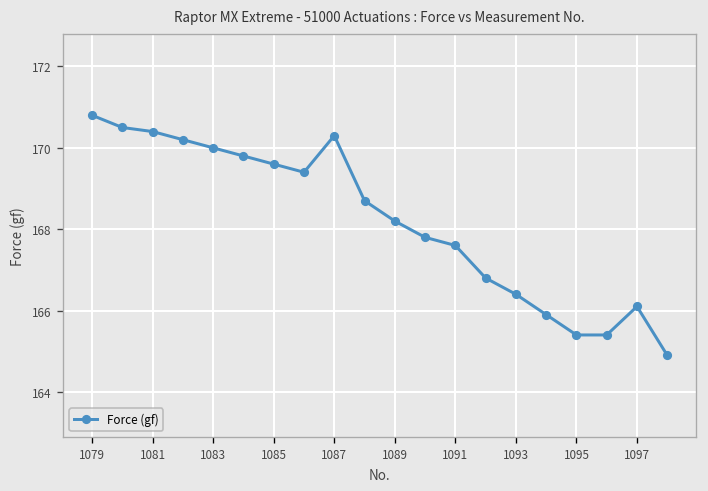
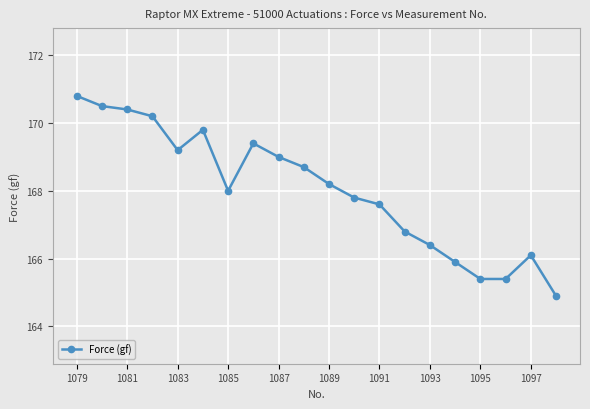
  {
    "1079": 170.8,
    "1081": 170.4,
-   "1083": 170.0,
-   "1085": 169.6,
-   "1087": 170.3,
+   "1083": 169.2,
+   "1085": 168.0,
+   "1087": 169.0,
    "1089": 168.2,
    "1091": 167.6,
    "1093": 166.4,
    "1095": 165.4,
    "1097": 166.1
  }
